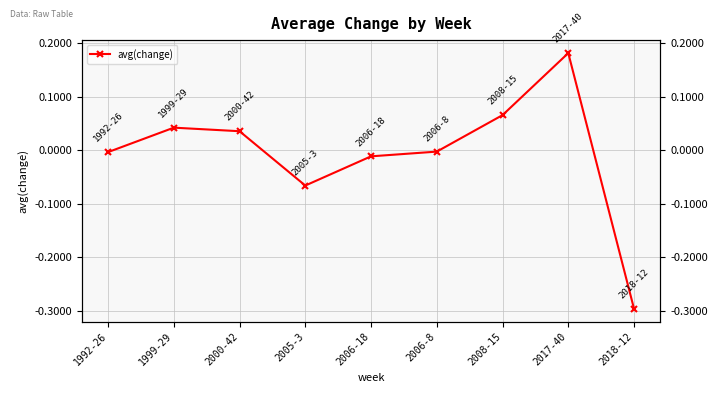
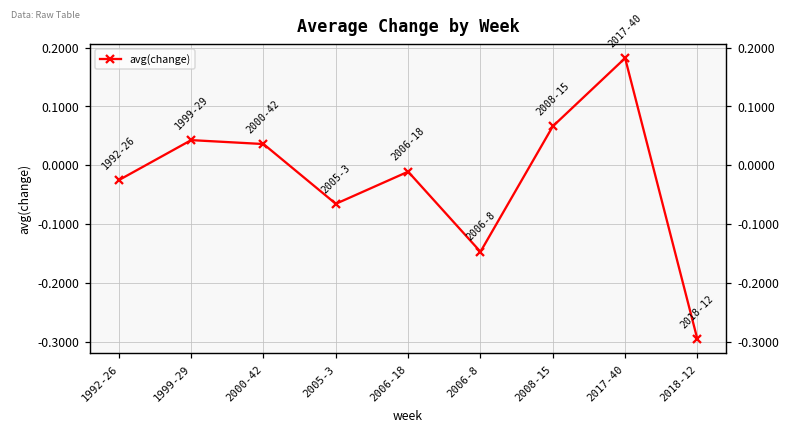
  {
-   "1992-26": 0.00,
-   "2006-8": 0.00
+   "1992-26": -0.03,
+   "2006-8": -0.15
  }
